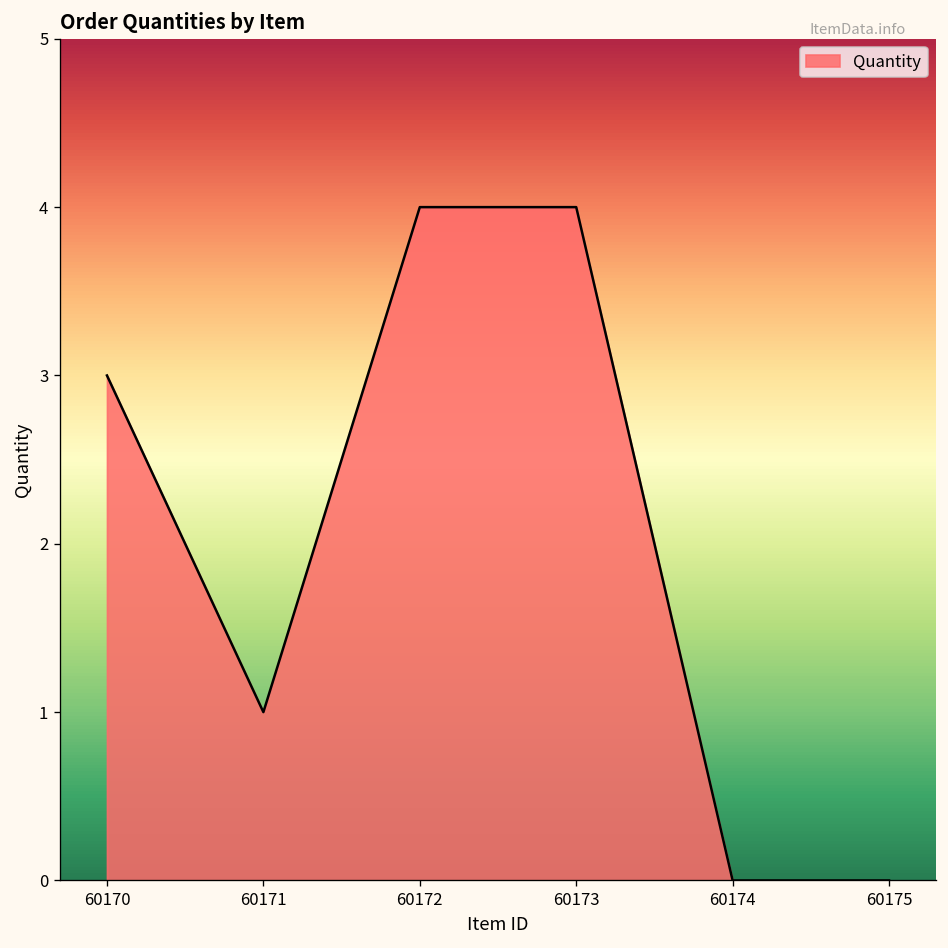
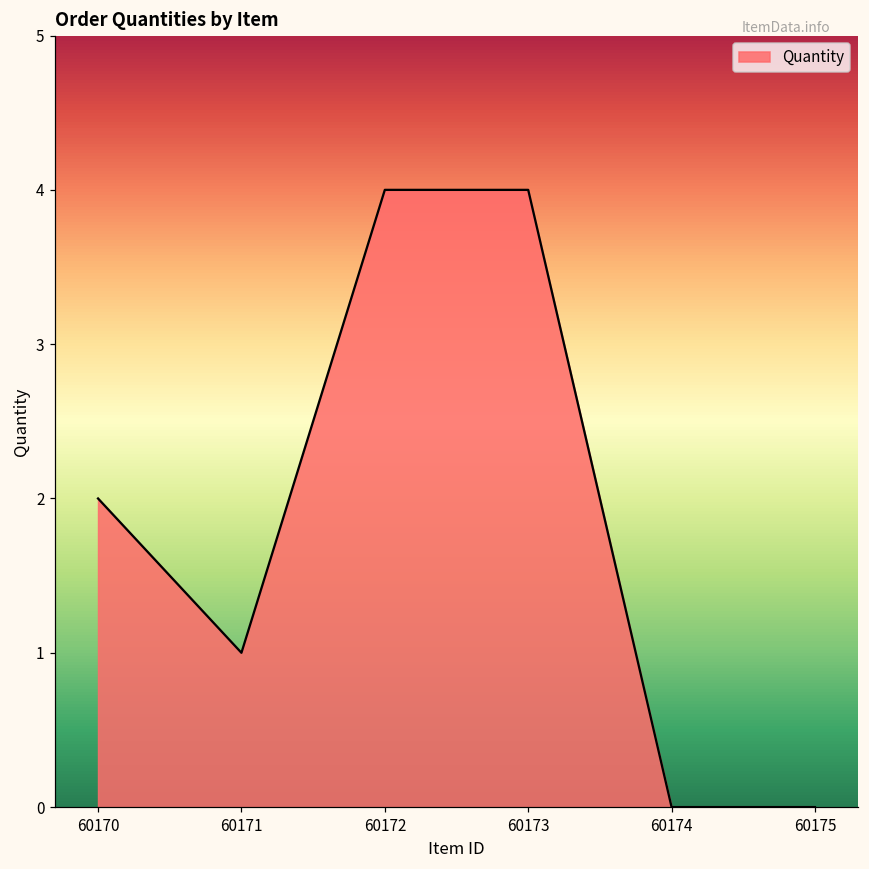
  {
-   "60170": 3,
+   "60170": 2,
    "60171": 1,
    "60172": 4,
    "60173": 4,
    "60174": 0,
    "60175": 0
  }
